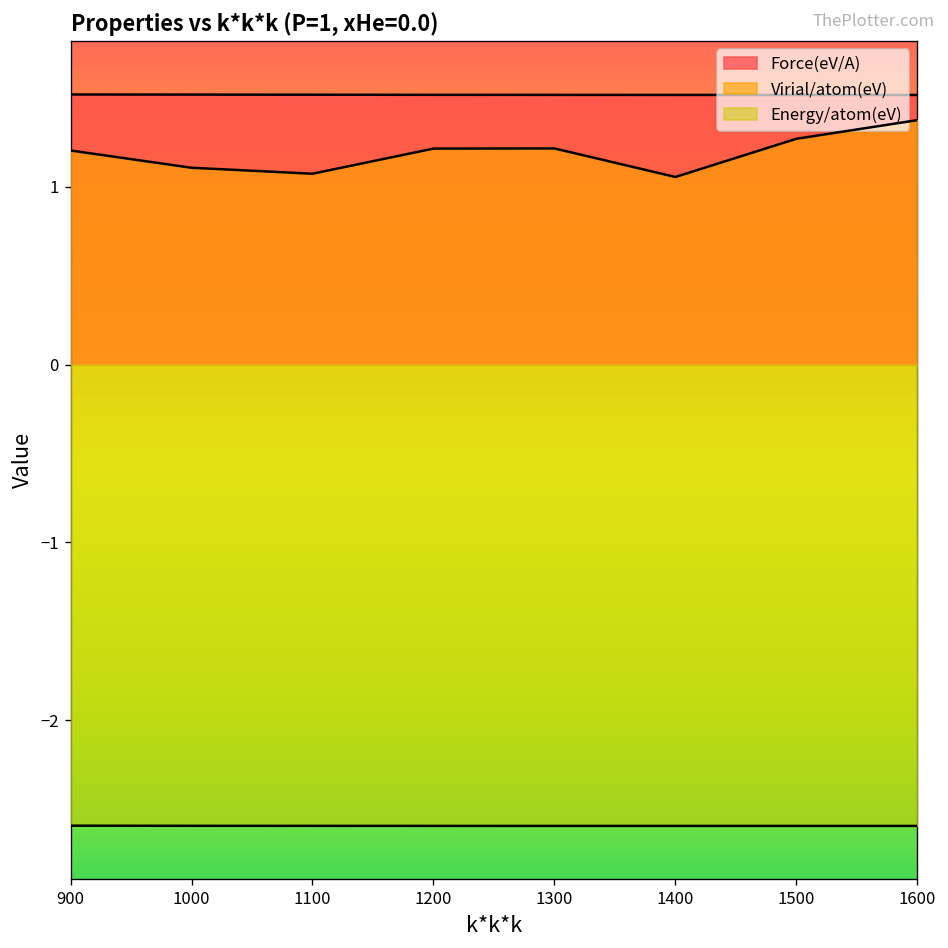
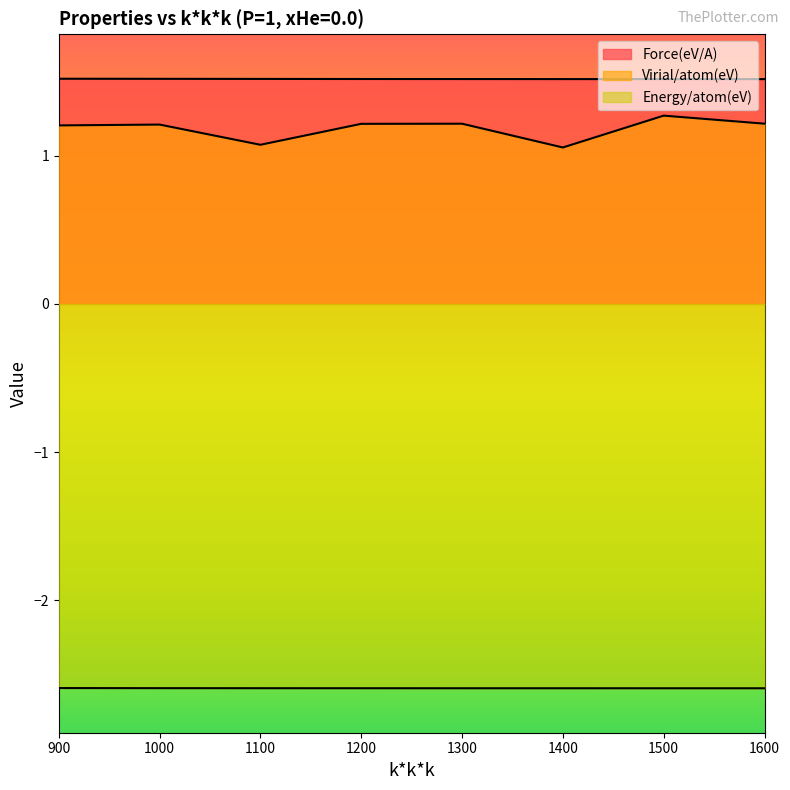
  {
    "Force(eV/A)": {
      "900": 1.52,
      "1000": 1.52,
      "1100": 1.52,
      "1200": 1.52,
      "1300": 1.52,
      "1400": 1.52,
      "1600": 1.52
    },
    "Virial/atom(eV)": {
      "900": 1.20,
-     "1000": 1.11,
+     "1000": 1.21,
      "1100": 1.07,
      "1200": 1.22,
      "1300": 1.22,
      "1400": 1.06,
      "1500": 1.27,
-     "1600": 1.38
+     "1600": 1.22
    }
  }
